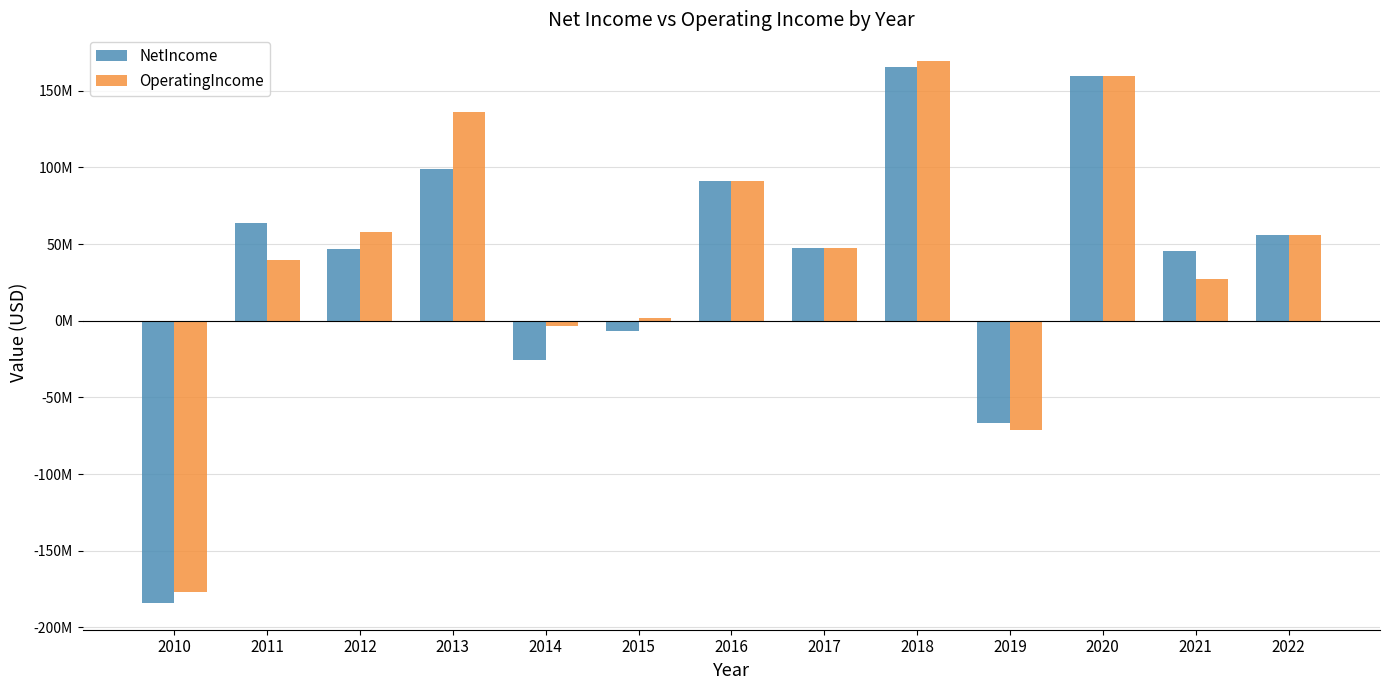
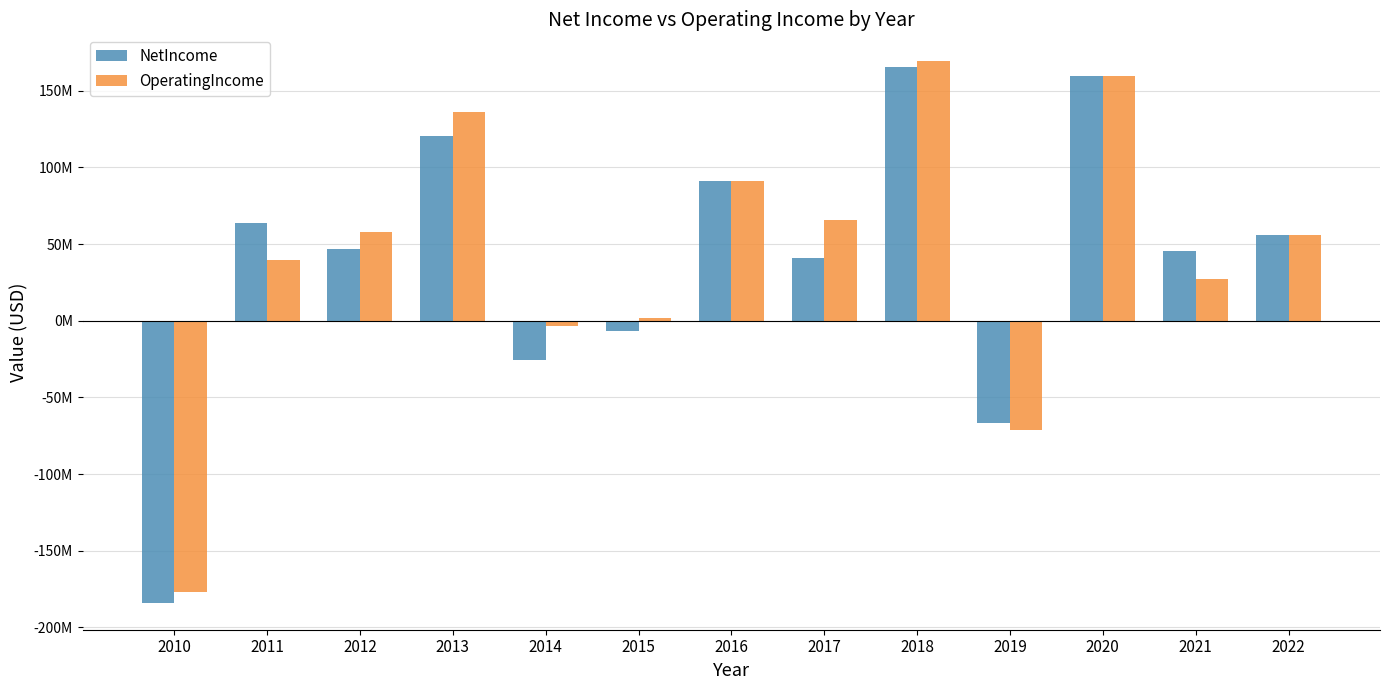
  {
    "NetIncome": {
      "2010": -184000000,
      "2011": 64000000,
      "2012": 47000000,
-     "2013": 99000000,
+     "2013": 120000000,
      "2014": -26000000,
      "2015": -7000000,
      "2016": 91000000,
-     "2017": 47000000,
+     "2017": 41000000,
      "2018": 165000000,
      "2019": -67000000,
      "2020": 159000000,
      "2021": 45000000,
      "2022": 56000000
    },
    "OperatingIncome": {
      "2010": -177000000,
      "2011": 40000000,
      "2012": 58000000,
      "2013": 136000000,
      "2014": -3000000,
      "2015": 2000000,
      "2016": 91000000,
-     "2017": 47000000,
+     "2017": 66000000,
      "2018": 169000000,
      "2019": -71000000,
      "2020": 159000000,
      "2021": 27000000,
      "2022": 56000000
    }
  }
